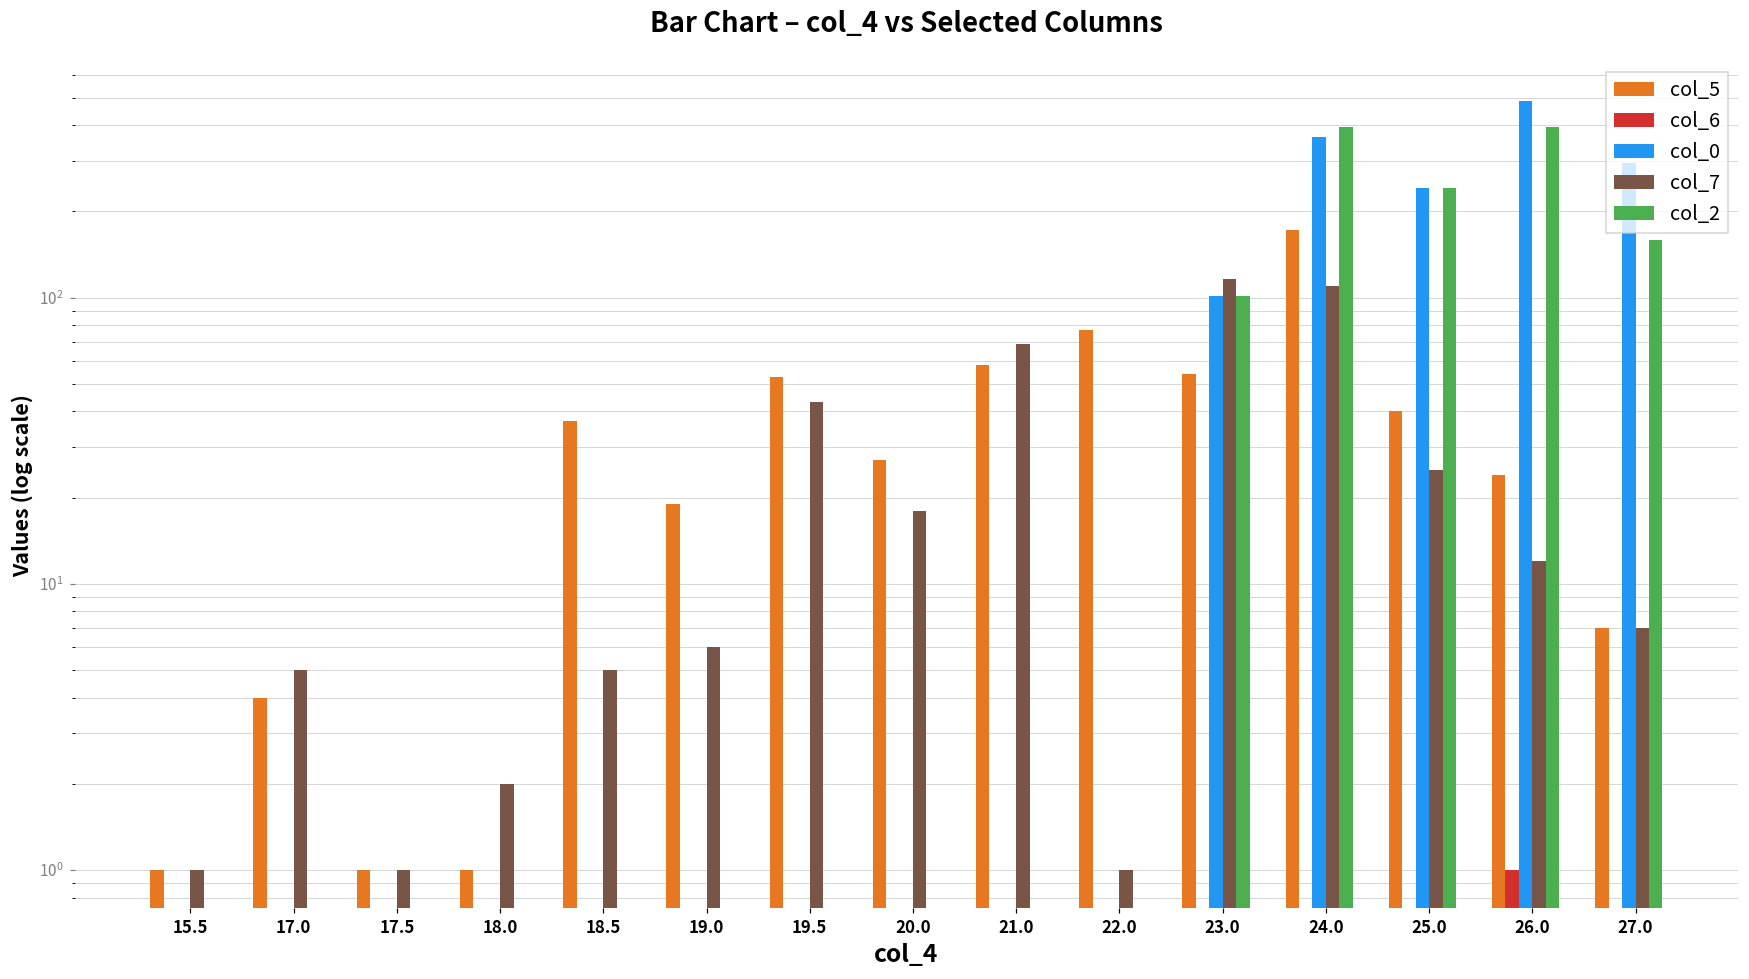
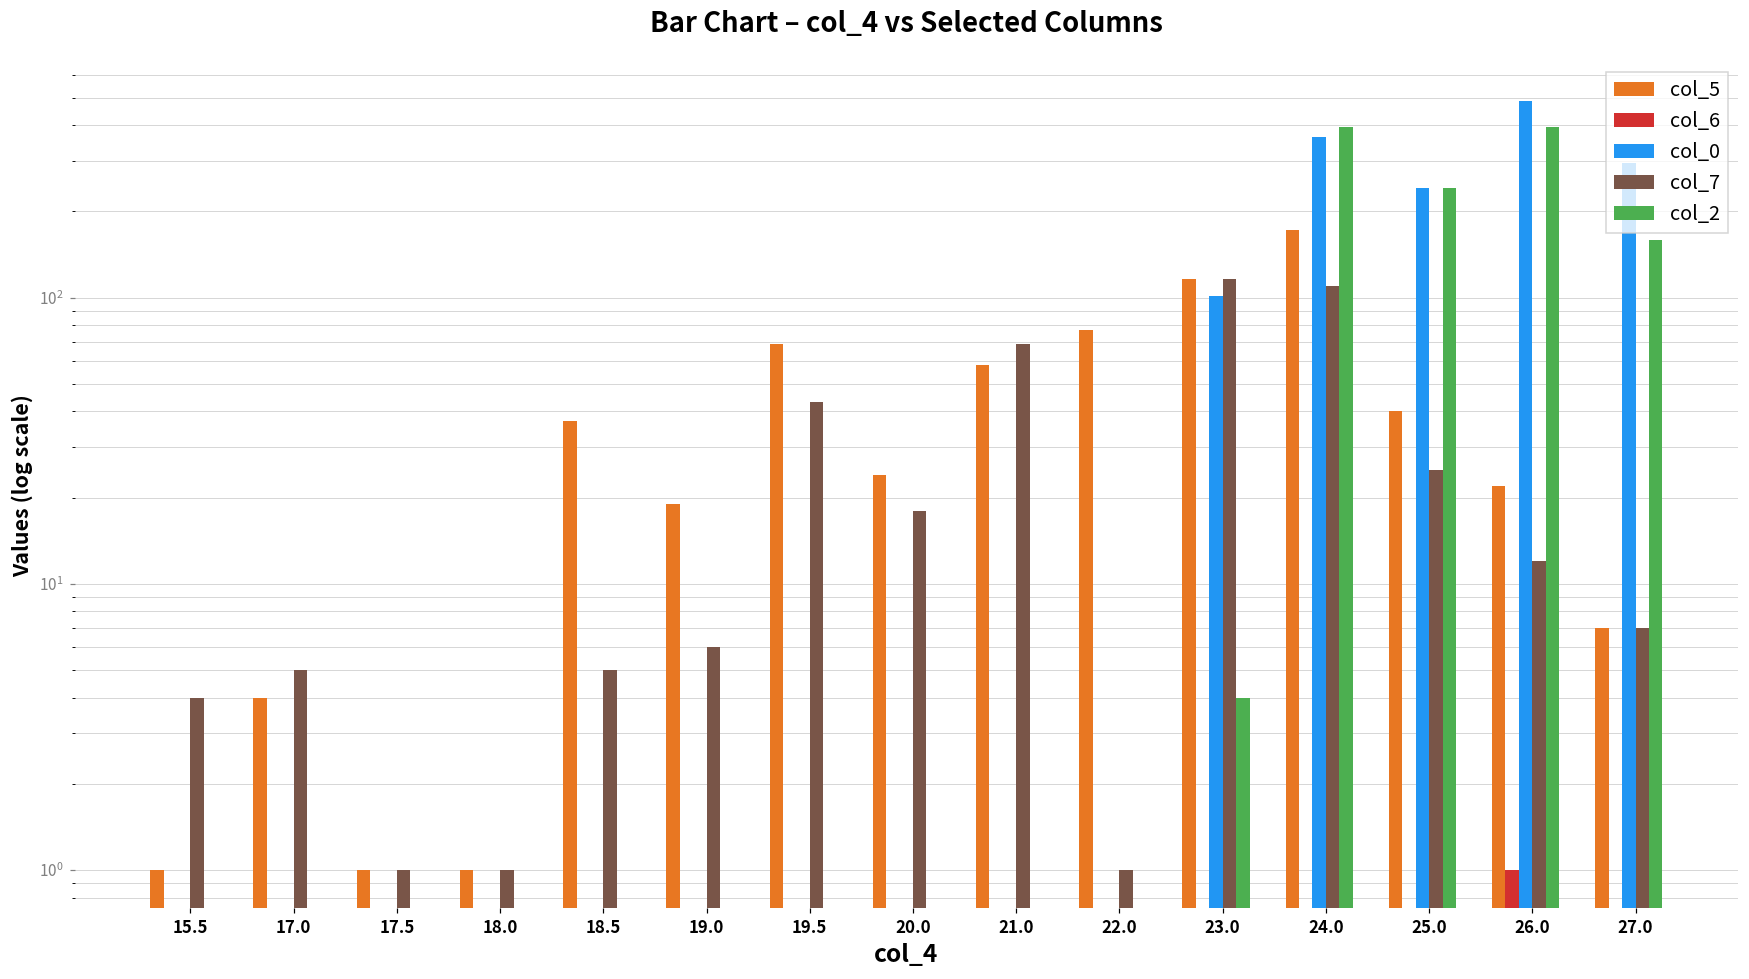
  {
    "col_5": {
      "15.5": 1,
      "17.0": 4,
      "17.5": 1,
      "18.0": 1,
      "18.5": 37,
      "19.0": 19,
-     "19.5": 53,
-     "20.0": 27,
+     "19.5": 69,
+     "20.0": 24,
      "21.0": 58,
      "22.0": 77,
-     "23.0": 54,
+     "23.0": 120,
      "24.0": 170,
      "25.0": 40,
-     "26.0": 24,
+     "26.0": 22,
      "27.0": 7
    },
    "col_6": {
      "26.0": 1
    },
    "col_0": {
      "23.0": 101,
      "24.0": 360,
      "25.0": 240,
      "26.0": 490
    },
    "col_7": {
-     "15.5": 1,
+     "15.5": 4,
      "17.0": 5,
      "17.5": 1,
-     "18.0": 2,
+     "18.0": 1,
      "18.5": 5,
      "19.0": 6,
      "19.5": 43,
      "20.0": 18,
      "21.0": 69,
      "22.0": 1,
      "23.0": 120,
      "24.0": 110,
      "25.0": 25,
      "26.0": 12,
      "27.0": 7
    },
    "col_2": {
-     "23.0": 101,
+     "23.0": 4,
      "24.0": 400,
      "25.0": 240,
      "26.0": 400,
      "27.0": 160
    }
  }
